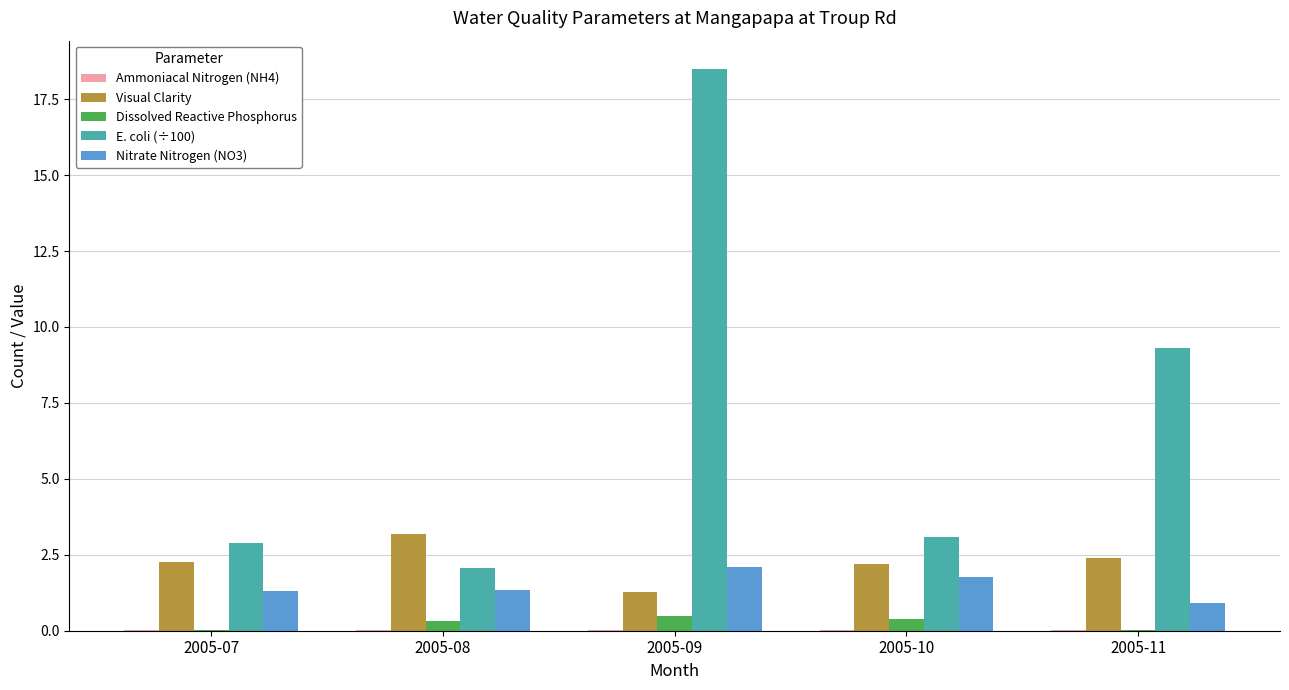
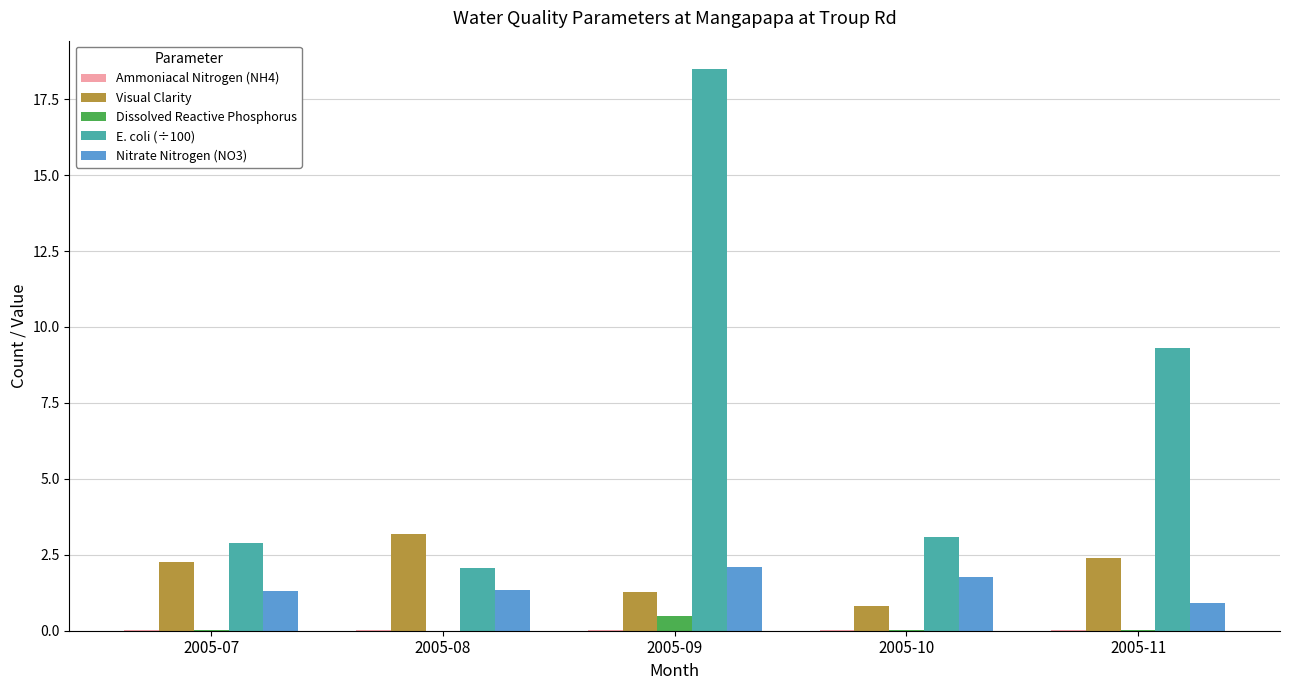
  {
    "Visual Clarity": {
      "2005-07": 2.3,
      "2005-08": 3.2,
      "2005-09": 1.3,
-     "2005-10": 2.2,
+     "2005-10": 0.8,
      "2005-11": 2.4
    },
    "Dissolved Reactive Phosphorus": {
-     "2005-08": 0.3,
+     "2005-08": 0.0,
      "2005-09": 0.5,
-     "2005-10": 0.4
+     "2005-10": 0.0
    }
  }
